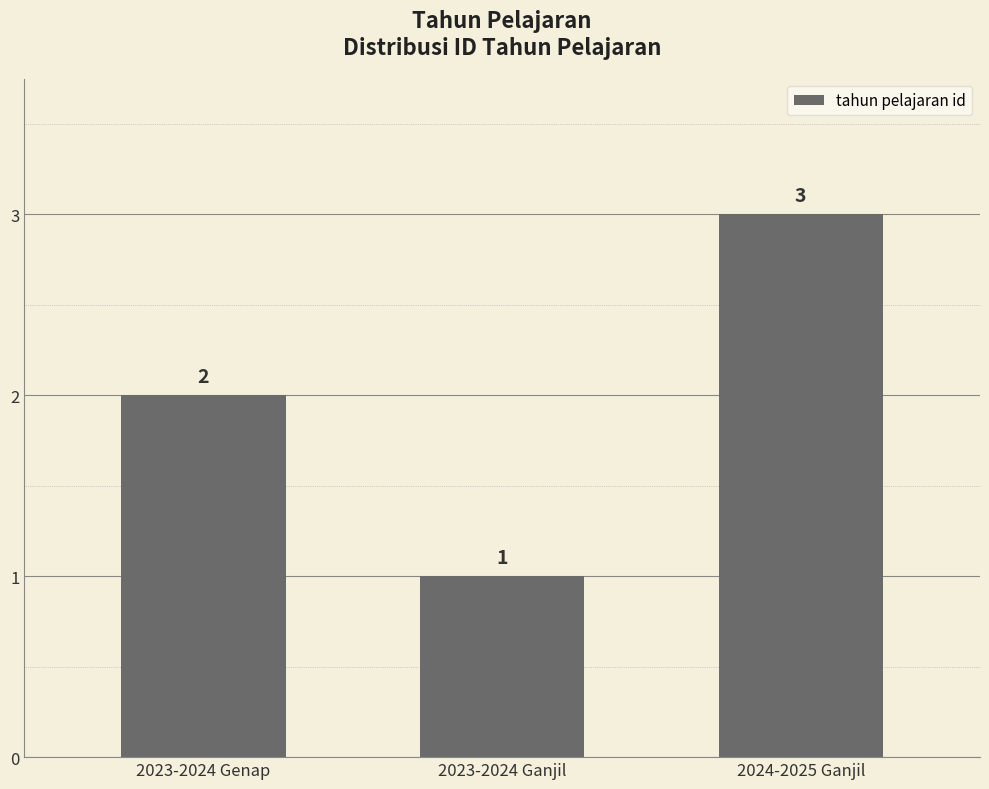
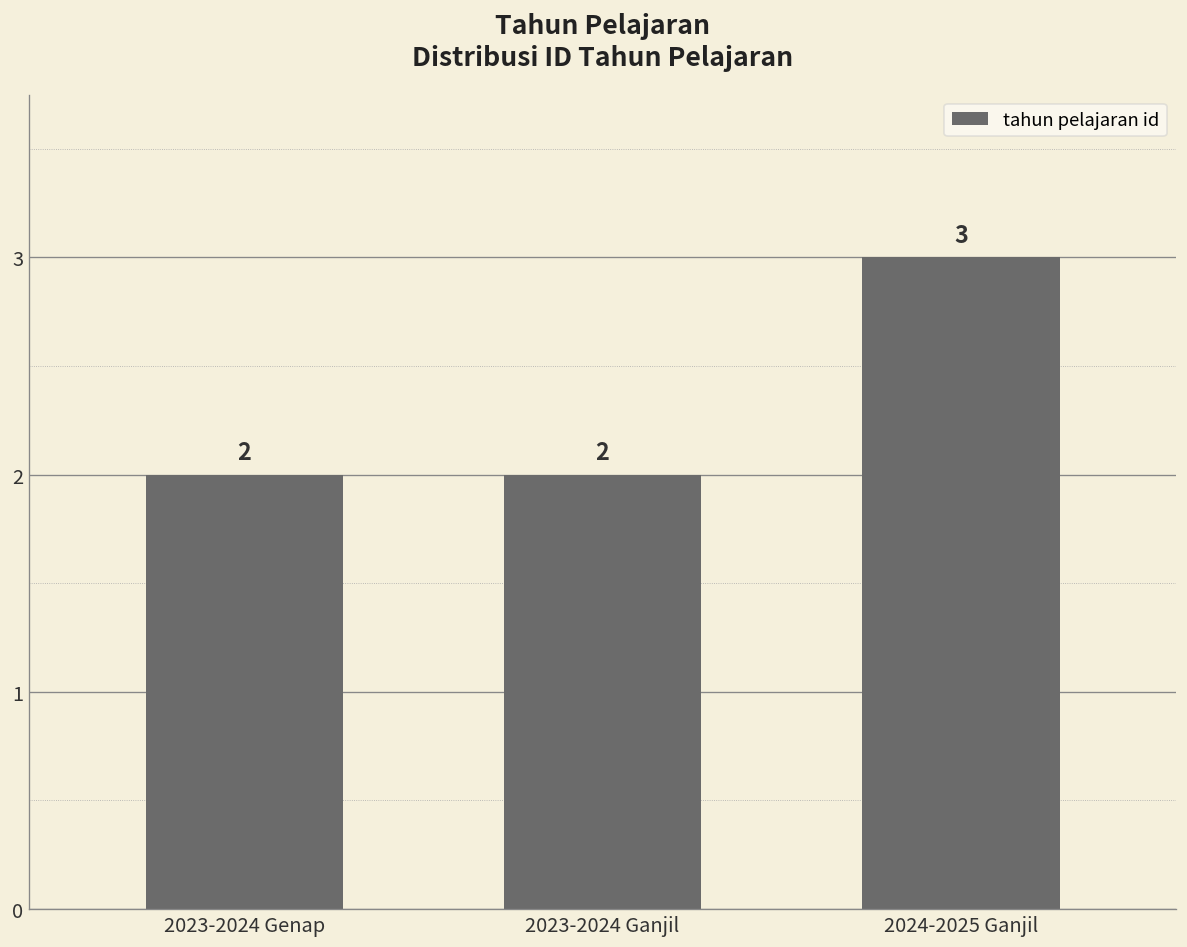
  {
    "2023-2024 Genap": 2,
-   "2023-2024 Ganjil": 1,
+   "2023-2024 Ganjil": 2,
    "2024-2025 Ganjil": 3
  }
